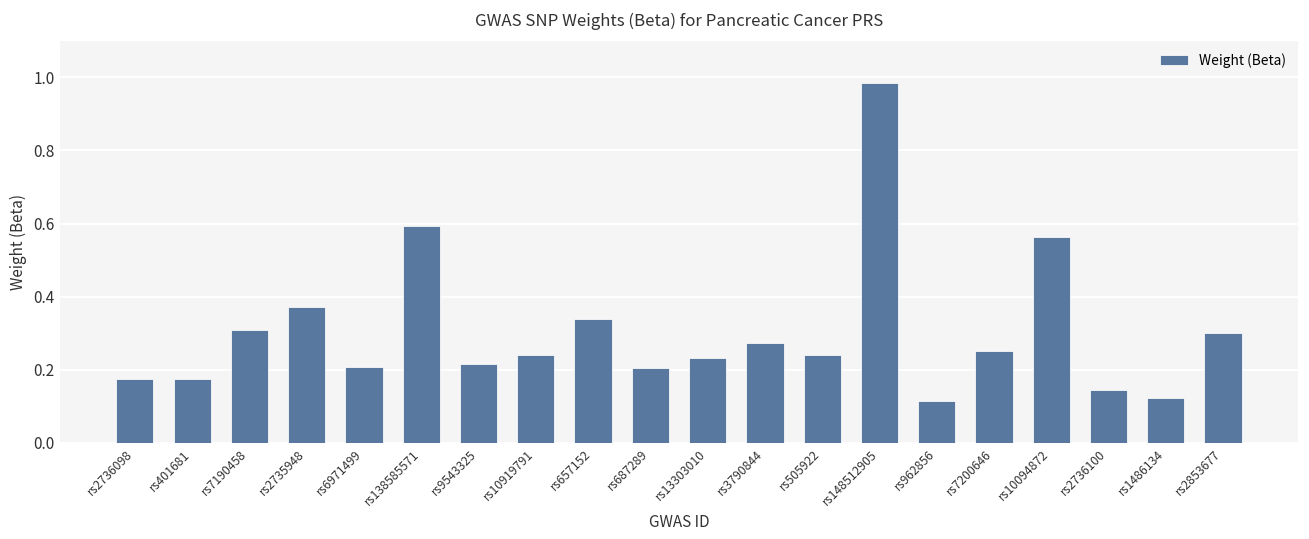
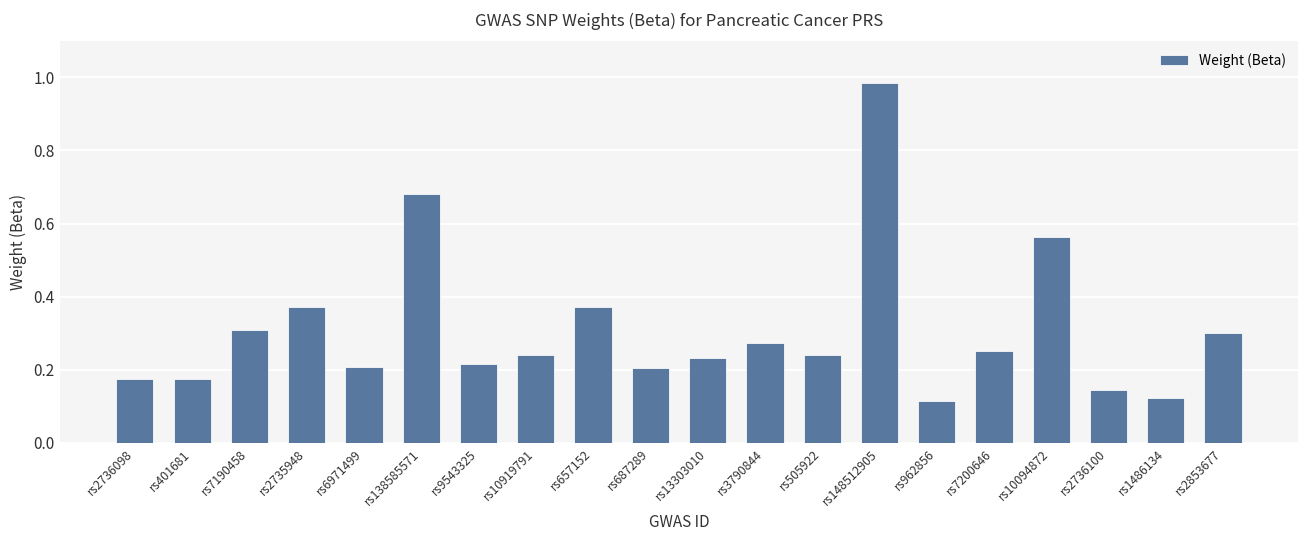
  {
    "rs2736098": 0.17,
    "rs401681": 0.17,
    "rs7190458": 0.31,
    "rs2735948": 0.37,
    "rs6971499": 0.21,
-   "rs138585571": 0.59,
+   "rs138585571": 0.68,
    "rs9543325": 0.22,
    "rs10919791": 0.24,
-   "rs657152": 0.34,
+   "rs657152": 0.37,
    "rs687289": 0.20,
    "rs13303010": 0.23,
    "rs3790844": 0.27,
    "rs505922": 0.24,
    "rs148512905": 0.99,
    "rs962856": 0.11,
    "rs7200646": 0.25,
    "rs10094872": 0.56,
    "rs2736100": 0.14,
    "rs1486134": 0.12,
    "rs2853677": 0.30
  }
